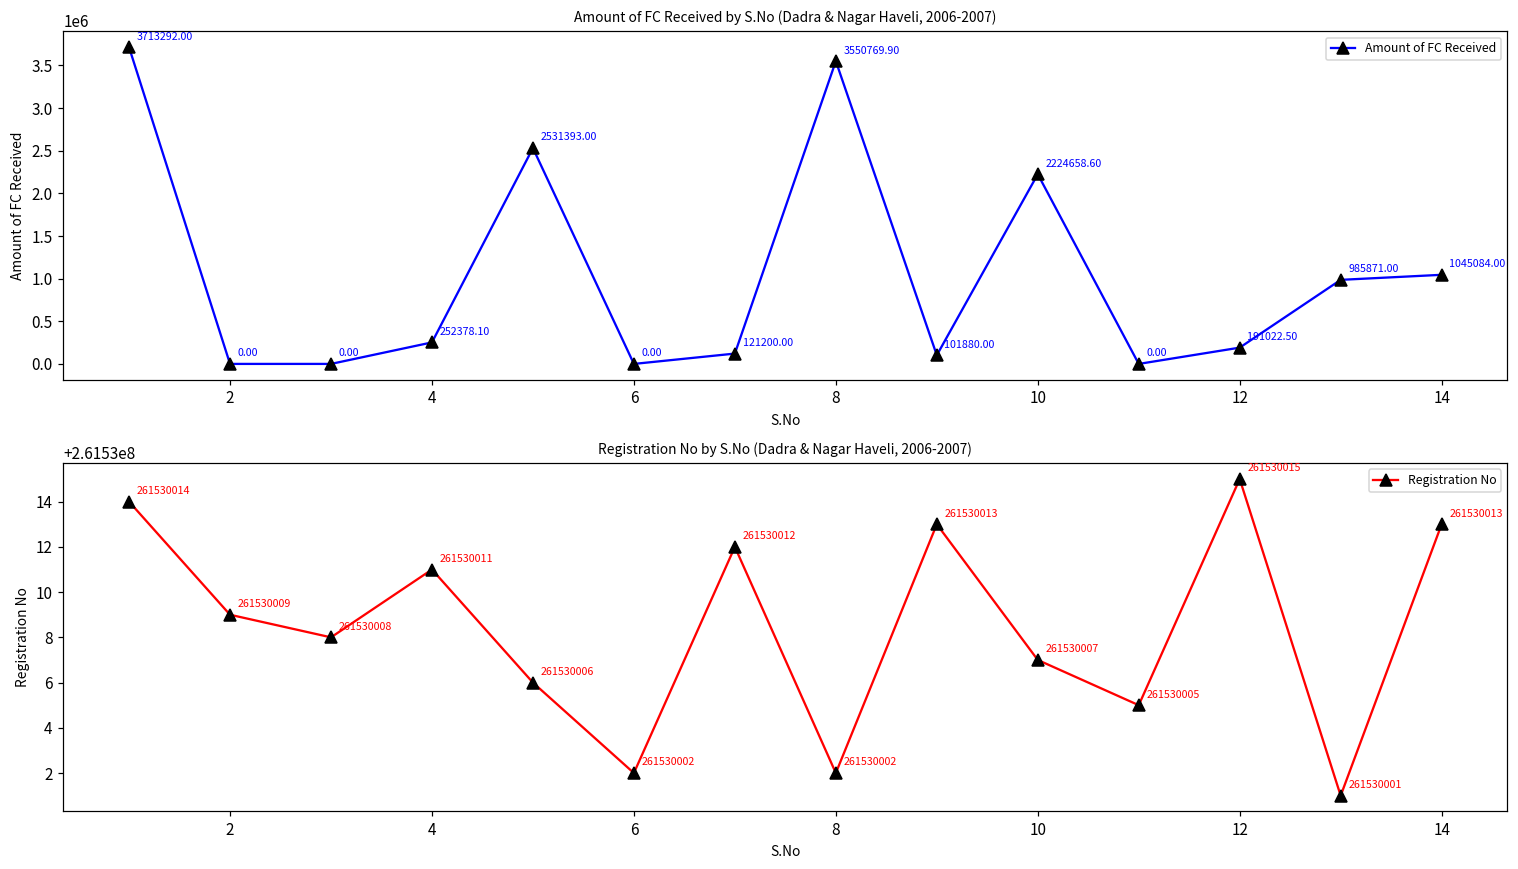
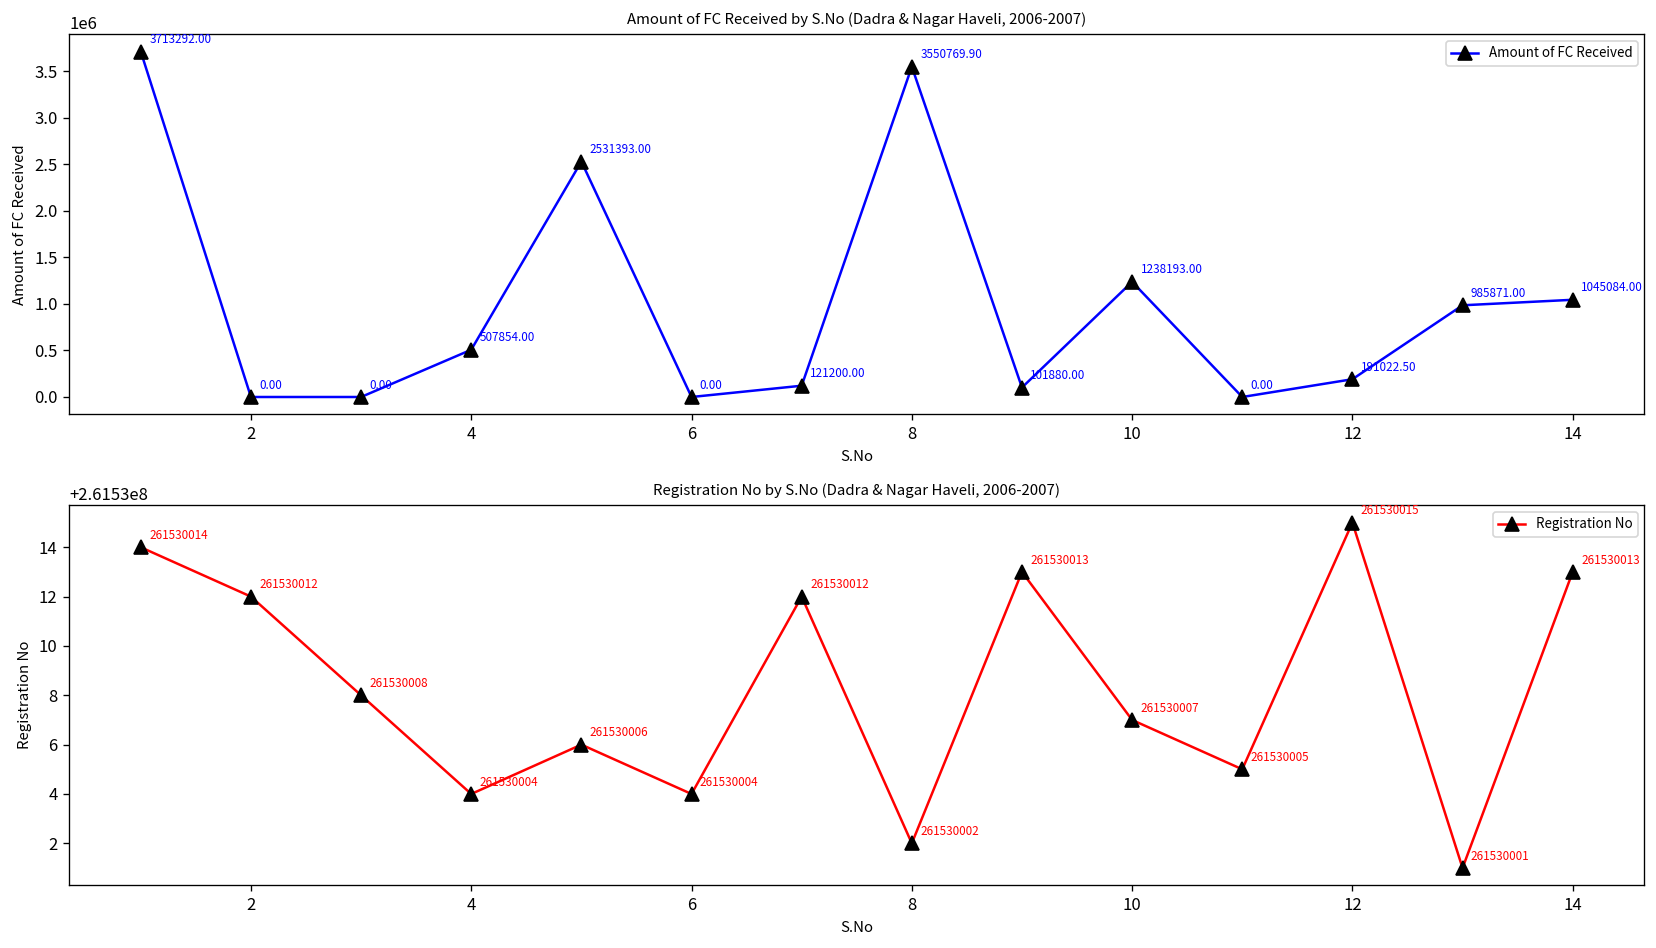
  {
    "Amount of FC Received by S.No (Dadra & Nagar Haveli, 2006-2007)": {
      "2": 0.00,
-     "4": 252378.10,
+     "4": 507854.00,
      "6": 0.00,
      "8": 3550769.90,
-     "10": 2224658.60,
+     "10": 1238193.00,
      "12": 191022.50,
      "14": 1045084.00
    },
    "Registration No by S.No (Dadra & Nagar Haveli, 2006-2007)": {
-     "2": 261530009,
-     "4": 261530011,
-     "6": 261530002,
+     "2": 261530012,
+     "4": 261530004,
+     "6": 261530004,
      "8": 261530002,
      "10": 261530007,
      "12": 261530015,
      "14": 261530013
    }
  }
